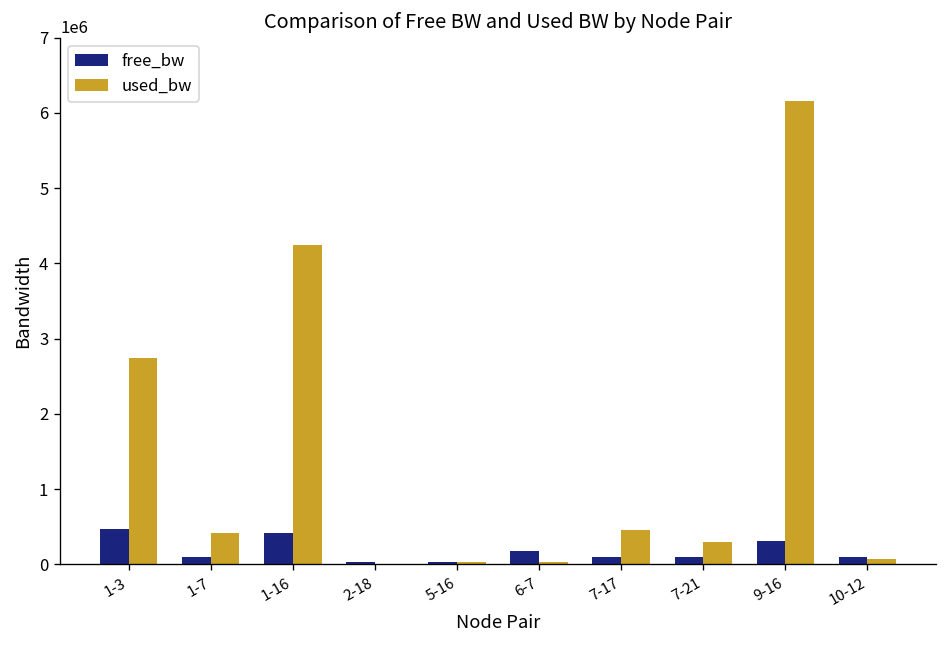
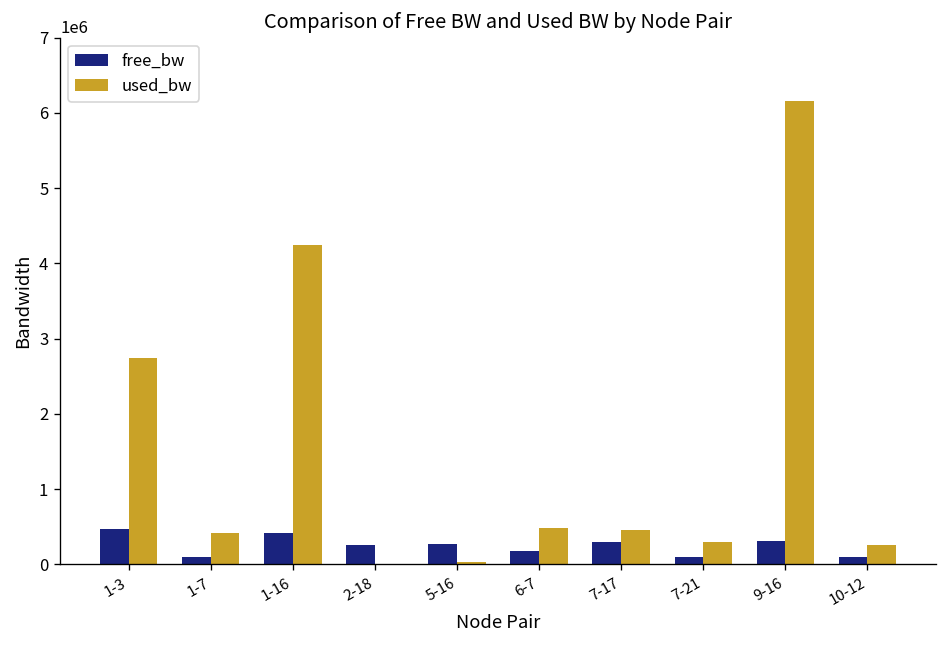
  {
    "free_bw": {
      "1-3": 500000,
      "1-7": 100000,
      "1-16": 400000,
-     "2-18": 0,
-     "5-16": 0,
+     "2-18": 300000,
+     "5-16": 300000,
      "6-7": 200000,
-     "7-17": 100000,
+     "7-17": 300000,
      "7-21": 100000,
      "9-16": 300000,
      "10-12": 100000
    },
    "used_bw": {
      "1-3": 2700000,
      "1-7": 400000,
      "1-16": 4200000,
-     "6-7": 0,
+     "6-7": 500000,
      "7-17": 500000,
      "7-21": 300000,
      "9-16": 6200000,
-     "10-12": 100000
+     "10-12": 300000
    }
  }
